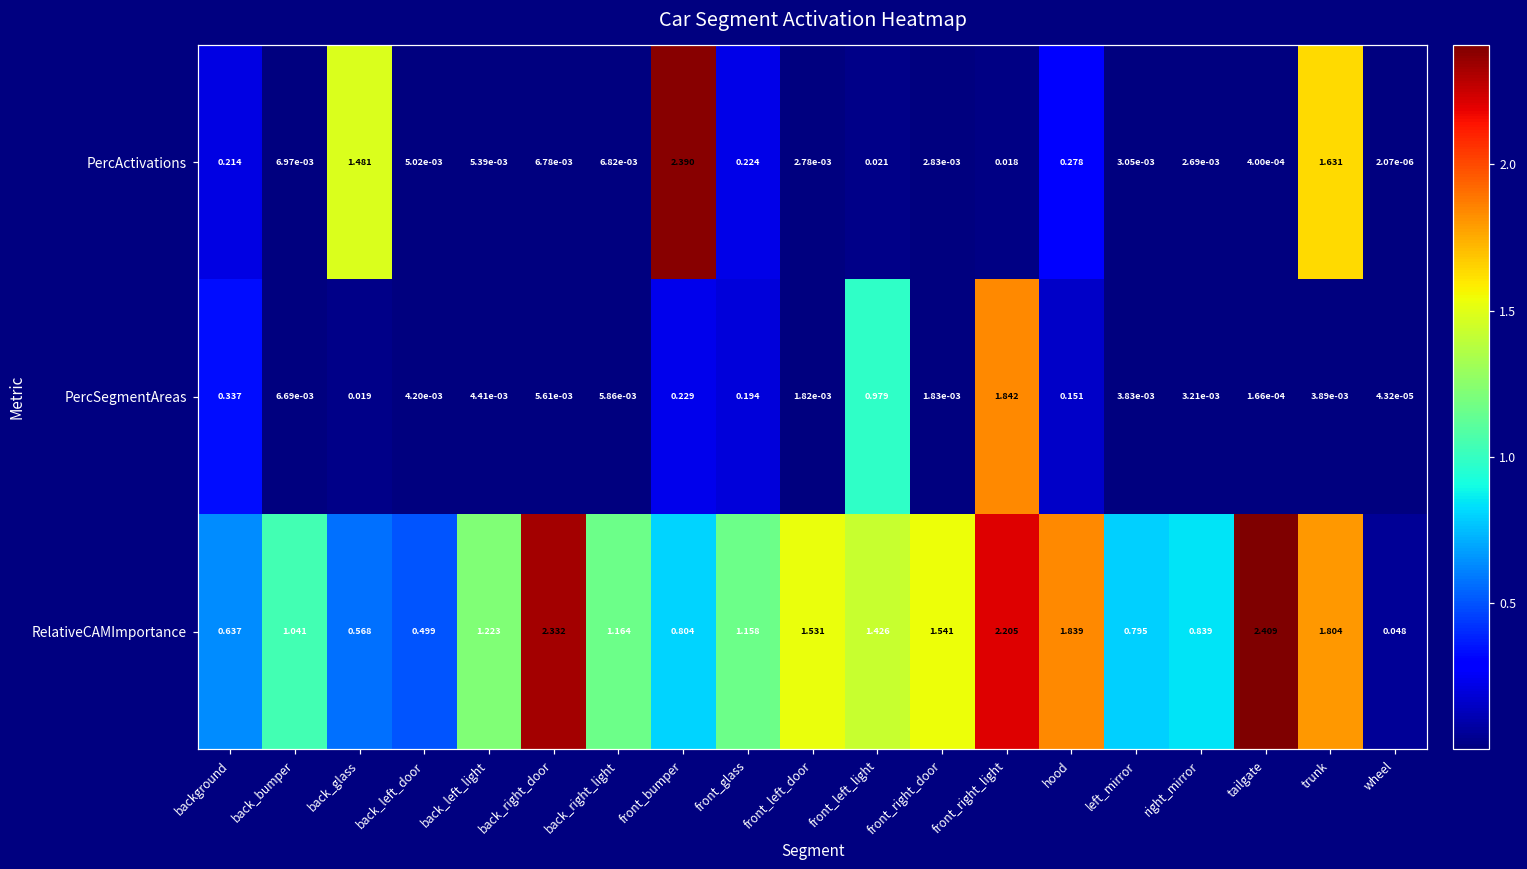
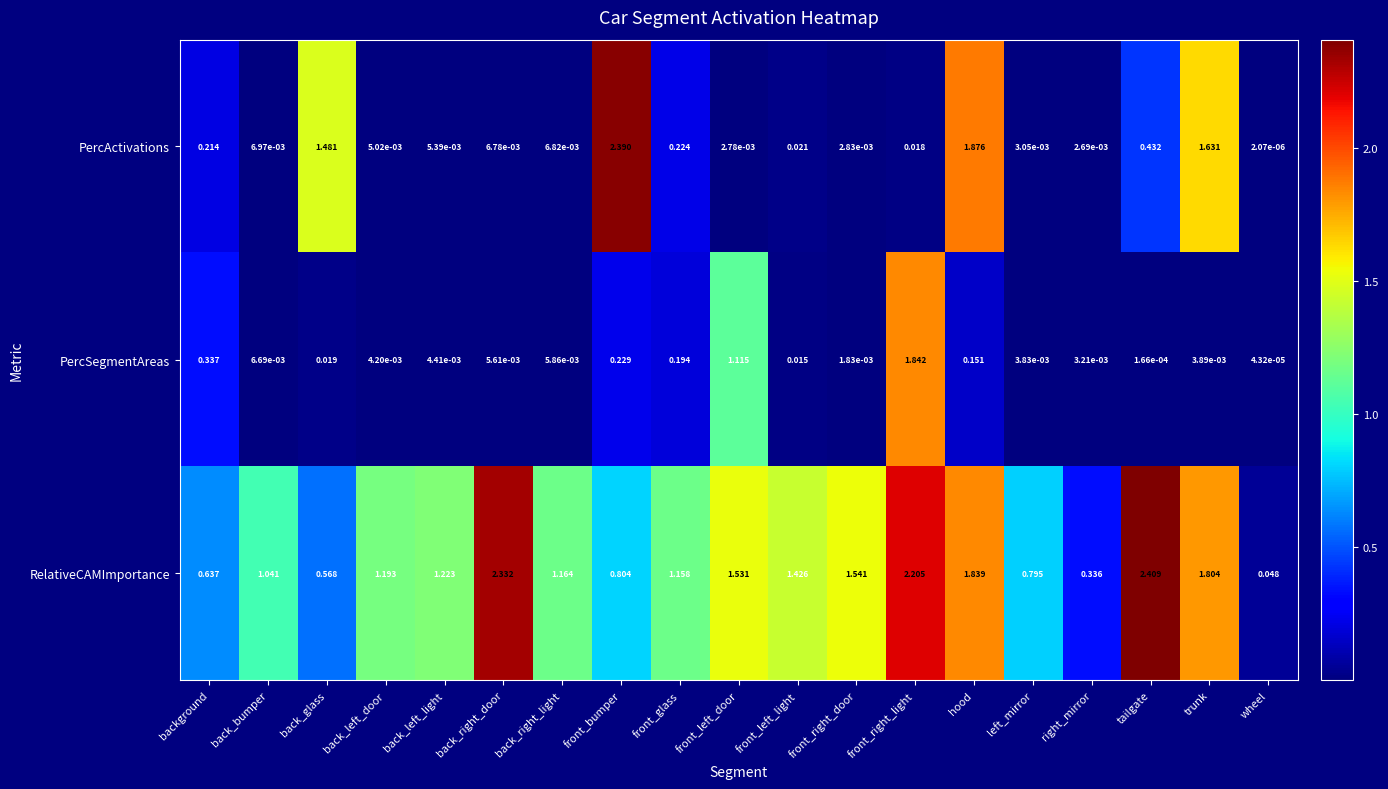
  {
    "PercActivations": {
      "background": "0.214",
      "back_bumper": "6.97e-03",
      "back_glass": "1.481",
      "back_left_door": "5.02e-03",
      "back_left_light": "5.39e-03",
      "back_right_door": "6.78e-03",
      "back_right_light": "6.82e-03",
      "front_bumper": "2.390",
      "front_glass": "0.224",
      "front_left_door": "2.78e-03",
      "front_left_light": "0.021",
      "front_right_door": "2.83e-03",
      "front_right_light": "0.018",
-     "hood": "0.278",
+     "hood": "1.876",
      "left_mirror": "3.05e-03",
      "right_mirror": "2.69e-03",
-     "tailgate": "4.00e-04",
+     "tailgate": "0.432",
      "trunk": "1.631",
      "wheel": "2.07e-06"
    },
    "PercSegmentAreas": {
      "background": "0.337",
      "back_bumper": "6.69e-03",
      "back_glass": "0.019",
      "back_left_door": "4.20e-03",
      "back_left_light": "4.41e-03",
      "back_right_door": "5.61e-03",
      "back_right_light": "5.86e-03",
      "front_bumper": "0.229",
      "front_glass": "0.194",
-     "front_left_door": "1.82e-03",
-     "front_left_light": "0.979",
+     "front_left_door": "1.115",
+     "front_left_light": "0.015",
      "front_right_door": "1.83e-03",
      "front_right_light": "1.842",
      "hood": "0.151",
      "left_mirror": "3.83e-03",
      "right_mirror": "3.21e-03",
      "tailgate": "1.66e-04",
      "trunk": "3.89e-03",
      "wheel": "4.32e-05"
    },
    "RelativeCAMImportance": {
      "background": "0.637",
      "back_bumper": "1.041",
      "back_glass": "0.568",
-     "back_left_door": "0.499",
+     "back_left_door": "1.193",
      "back_left_light": "1.223",
      "back_right_door": "2.332",
      "back_right_light": "1.164",
      "front_bumper": "0.804",
      "front_glass": "1.158",
      "front_left_door": "1.531",
      "front_left_light": "1.426",
      "front_right_door": "1.541",
      "front_right_light": "2.205",
      "hood": "1.839",
      "left_mirror": "0.795",
-     "right_mirror": "0.839",
+     "right_mirror": "0.336",
      "tailgate": "2.409",
      "trunk": "1.804",
      "wheel": "0.048"
    }
  }
